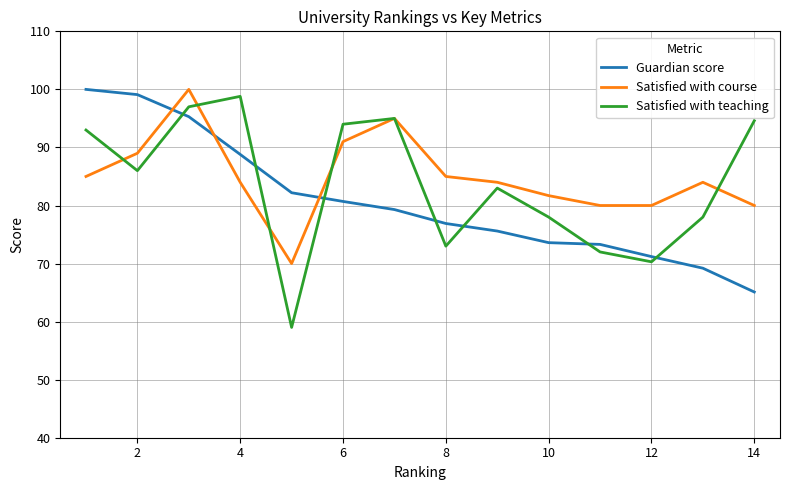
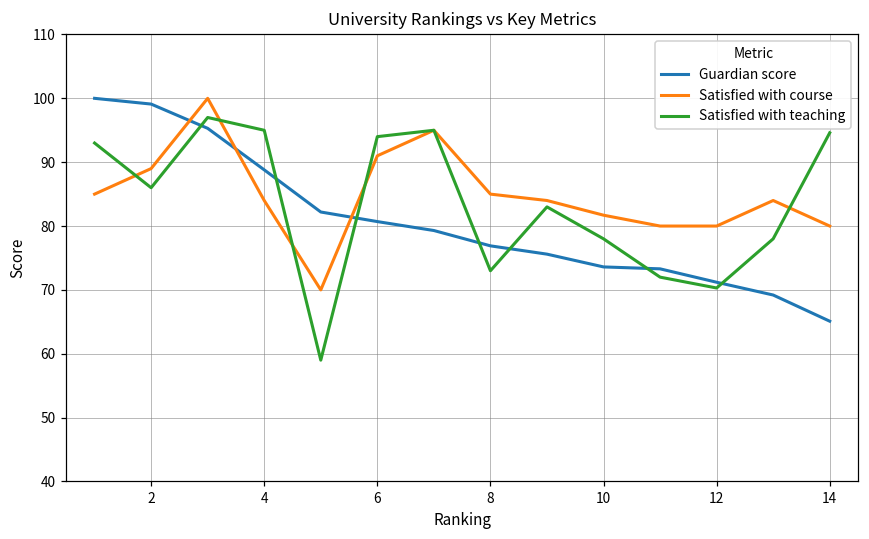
  {
    "Guardian score": {
      "2": 99,
      "4": 89,
      "6": 81,
      "8": 77,
      "10": 74,
      "12": 71,
      "14": 65
    },
    "Satisfied with course": {
      "2": 89,
      "4": 84,
      "6": 91,
      "8": 85,
      "10": 82,
      "12": 80,
      "14": 80
    },
    "Satisfied with teaching": {
      "2": 86,
-     "4": 99,
+     "4": 95,
      "6": 94,
      "8": 73,
      "10": 78,
      "12": 70,
      "14": 95
    }
  }
